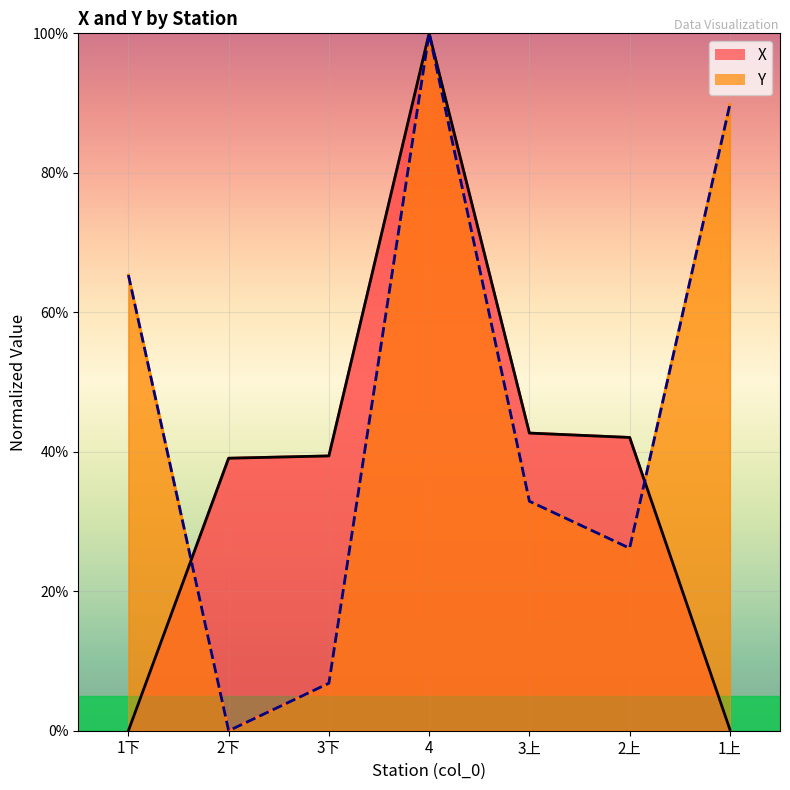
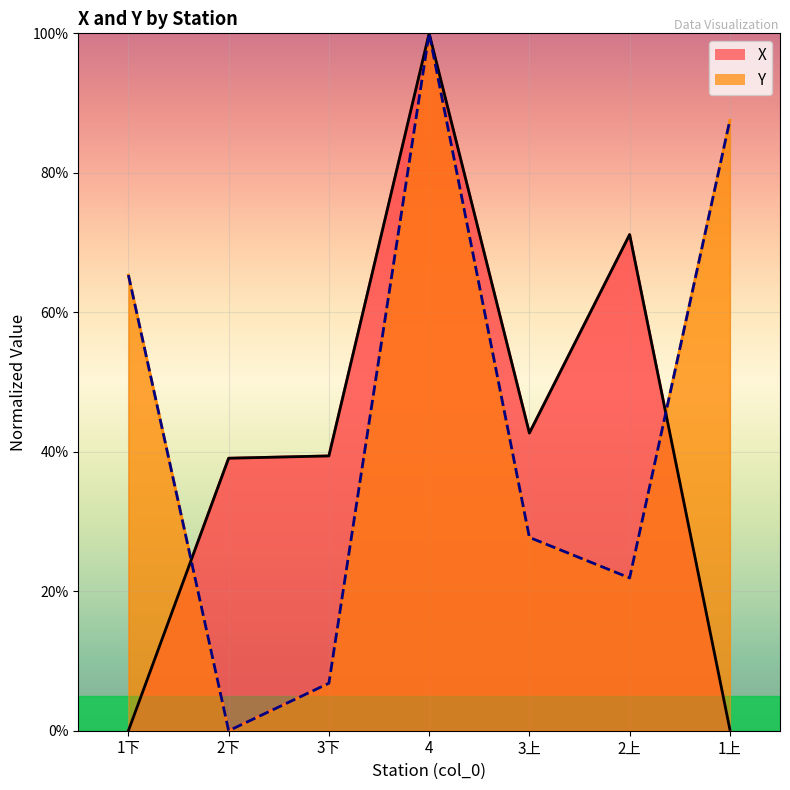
  {
    "X": {
      "2下": "39%",
      "3下": "39%",
      "3上": "43%",
-     "2上": "42%"
+     "2上": "71%"
    },
    "Y": {
      "1下": "65%",
      "3下": "7%",
-     "3上": "33%",
-     "2上": "26%",
-     "1上": "90%"
+     "3上": "28%",
+     "2上": "22%",
+     "1上": "88%"
    }
  }
